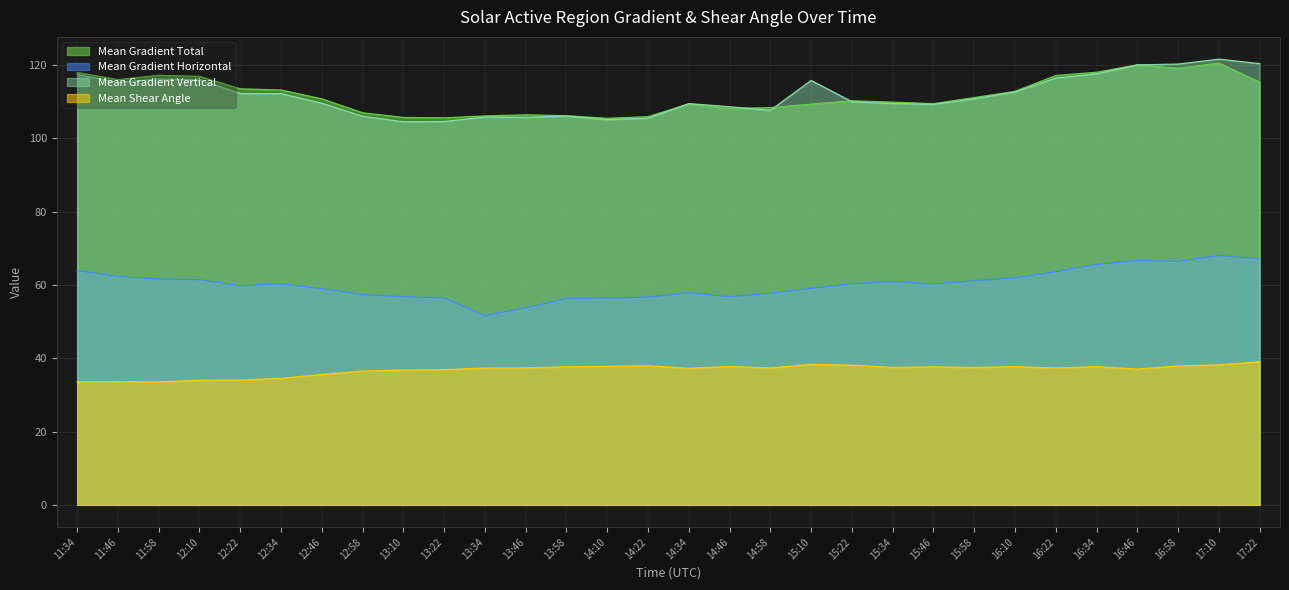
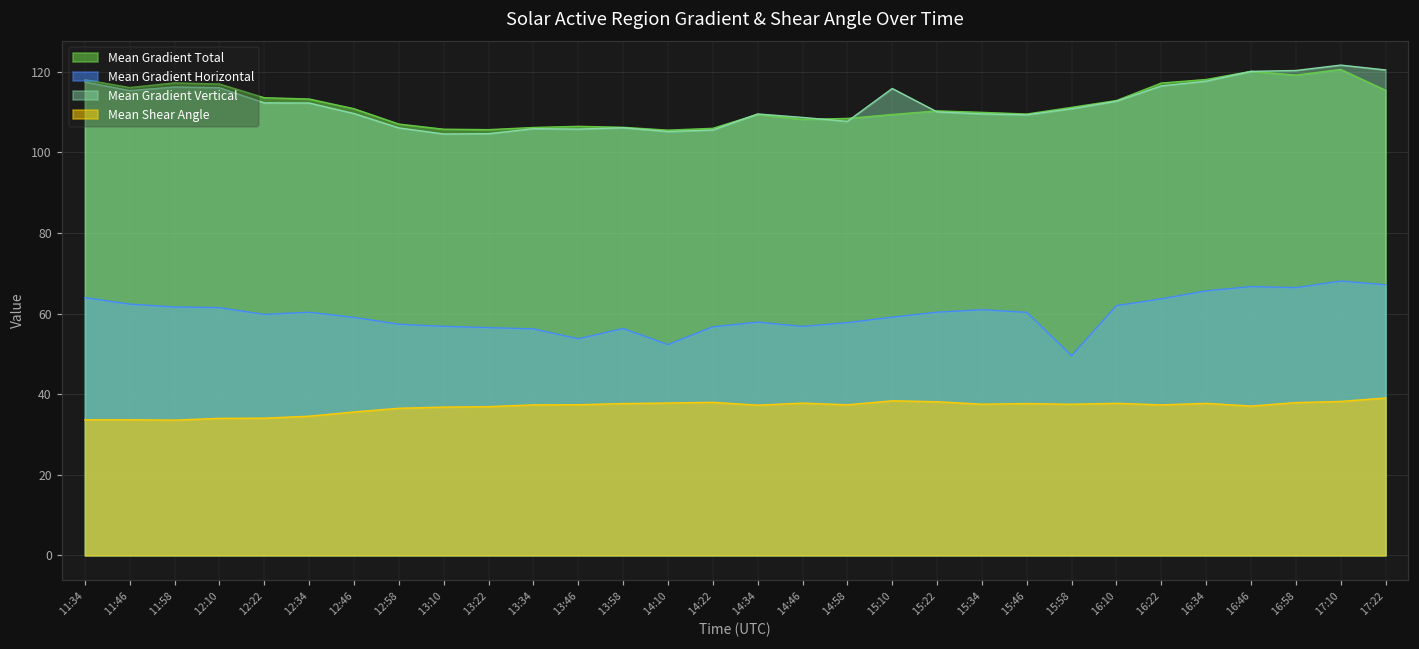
  {
    "Mean Gradient Total": {
      "12:22": 114,
      "12:34": 113,
      "12:46": 111,
      "12:58": 107,
      "13:10": 106,
      "13:22": 106,
      "13:46": 106,
      "14:58": 108,
      "15:10": 109,
      "16:22": 117,
      "16:58": 119,
      "17:10": 121,
      "17:22": 115
    },
    "Mean Gradient Horizontal": {
      "11:34": 64,
      "11:46": 62,
      "11:58": 62,
      "12:10": 61,
      "12:22": 60,
      "12:34": 60,
      "12:46": 59,
      "12:58": 57,
      "13:10": 57,
      "13:22": 56,
-     "13:34": 52,
+     "13:34": 56,
      "13:46": 54,
      "13:58": 56,
-     "14:10": 56,
+     "14:10": 52,
      "14:22": 57,
      "14:34": 58,
      "14:46": 57,
      "14:58": 58,
      "15:10": 59,
      "15:22": 60,
      "15:34": 61,
      "15:46": 60,
-     "15:58": 61,
+     "15:58": 50,
      "16:10": 62,
      "16:22": 64,
      "16:34": 66,
      "16:46": 67,
      "16:58": 66,
      "17:10": 68,
      "17:22": 67
    },
    "Mean Gradient Vertical": {
      "12:22": 112,
      "12:34": 112,
      "12:46": 110,
      "12:58": 106,
      "13:10": 105,
      "13:22": 105,
      "13:46": 106,
      "14:58": 108,
      "15:10": 116,
      "16:22": 116,
      "16:58": 120,
      "17:10": 122,
      "17:22": 120
    },
    "Mean Shear Angle": {
      "11:34": 34,
      "11:46": 34,
      "11:58": 34,
      "12:10": 34,
      "12:22": 34,
      "12:34": 35,
      "12:46": 36,
      "12:58": 36,
      "13:10": 37,
      "13:22": 37,
      "13:34": 37,
      "13:46": 37,
      "13:58": 38,
      "14:10": 38,
      "14:22": 38,
      "14:34": 37,
      "14:46": 38,
      "14:58": 37,
      "15:10": 38,
      "15:22": 38,
      "15:34": 38,
      "15:46": 38,
      "15:58": 37,
      "16:10": 38,
      "16:22": 37,
      "16:34": 38,
      "16:46": 37,
      "16:58": 38,
      "17:10": 38,
      "17:22": 39
    }
  }
